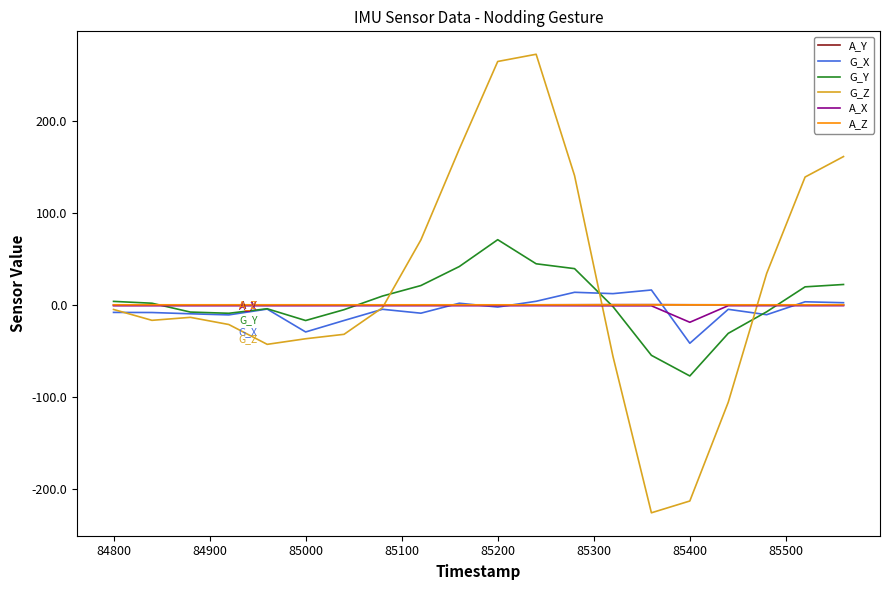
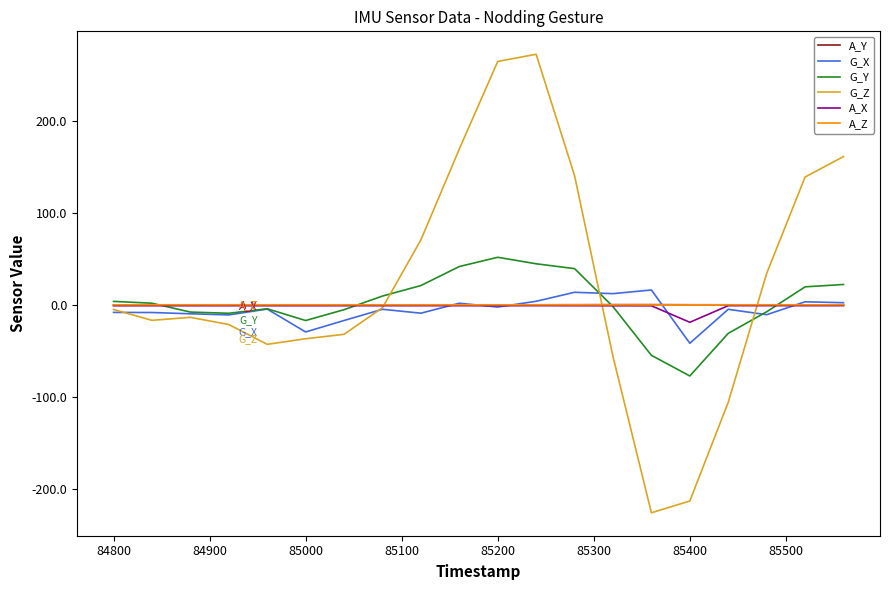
  {
    "G_X": {
      "84800": -10,
      "85000": -30,
      "85400": -40
    },
    "G_Y": {
      "84800": 0,
      "85000": -20,
-     "85200": 70,
+     "85200": 50,
      "85400": -80
    },
    "A_X": {
      "85400": -20
    }
  }
